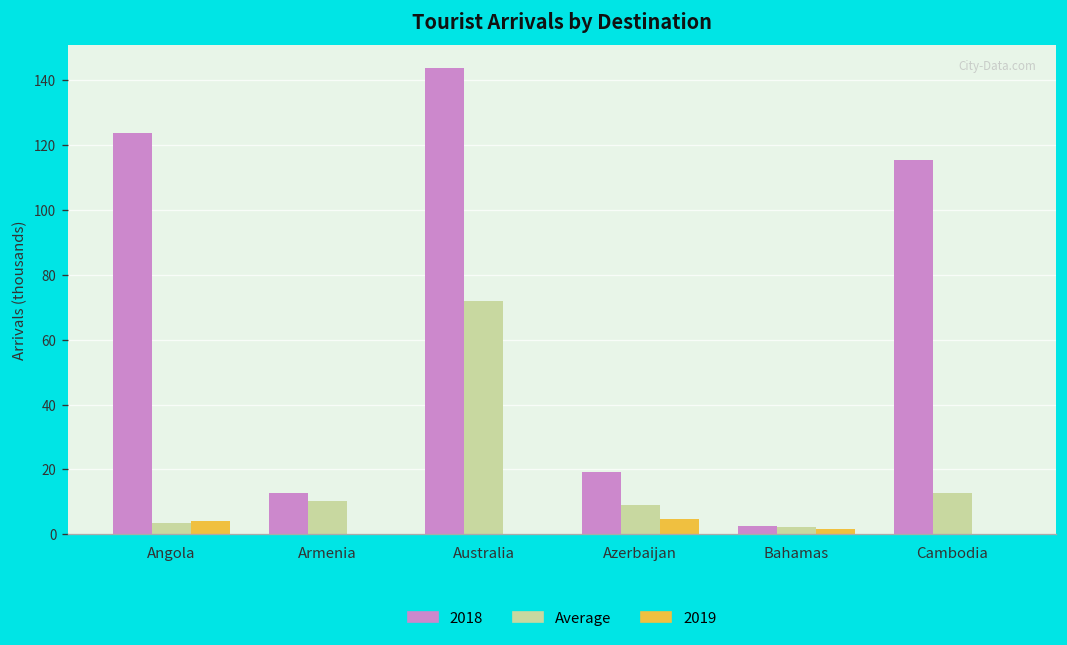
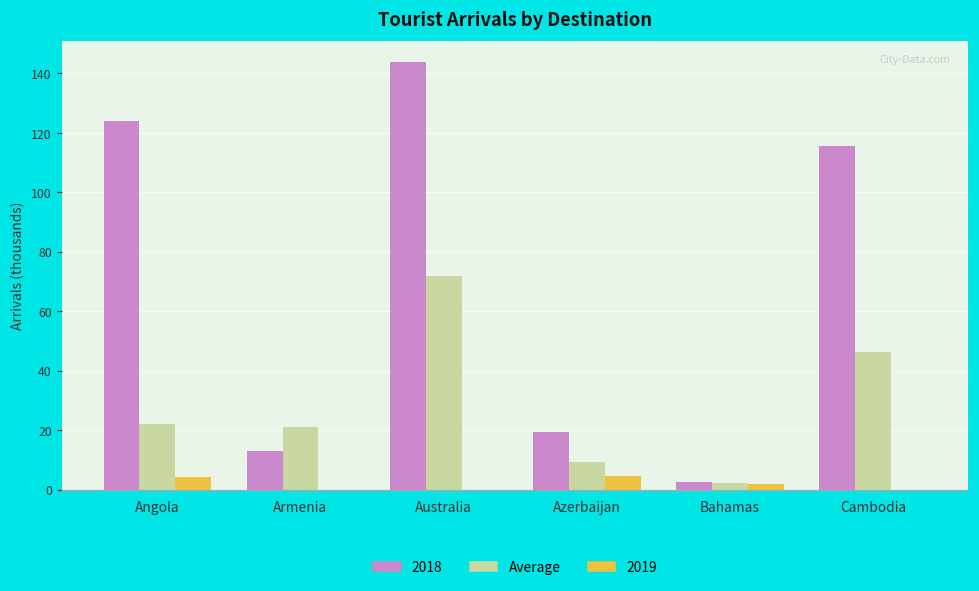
  {
    "2018": {
      "Angola": 124,
      "Armenia": 13,
      "Australia": 144,
      "Azerbaijan": 19,
      "Bahamas": 3,
      "Cambodia": 116
    },
    "Average": {
-     "Angola": 4,
-     "Armenia": 10,
+     "Angola": 22,
+     "Armenia": 21,
      "Australia": 72,
      "Azerbaijan": 9,
      "Bahamas": 2,
-     "Cambodia": 13
+     "Cambodia": 46
    },
    "2019": {
      "Angola": 4,
      "Armenia": 0,
      "Australia": 0,
      "Azerbaijan": 5,
      "Bahamas": 2,
      "Cambodia": 0
    }
  }
